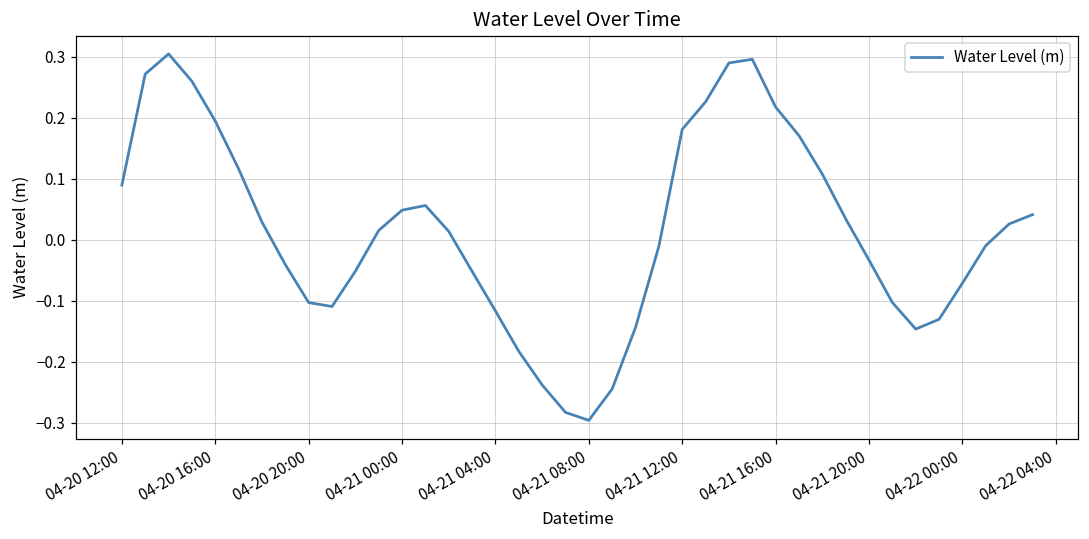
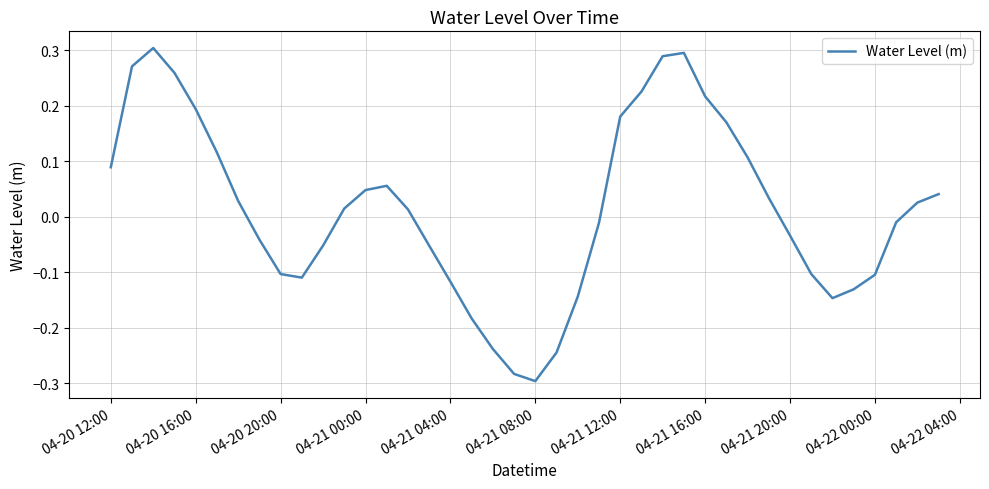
  {
    "04-20 12:00": 0.09,
    "04-20 16:00": 0.19,
    "04-20 20:00": -0.10,
    "04-21 00:00": 0.05,
    "04-21 04:00": -0.12,
    "04-21 08:00": -0.30,
    "04-21 12:00": 0.18,
    "04-21 16:00": 0.22,
    "04-21 20:00": -0.03,
-   "04-22 00:00": -0.07
+   "04-22 00:00": -0.10
  }
